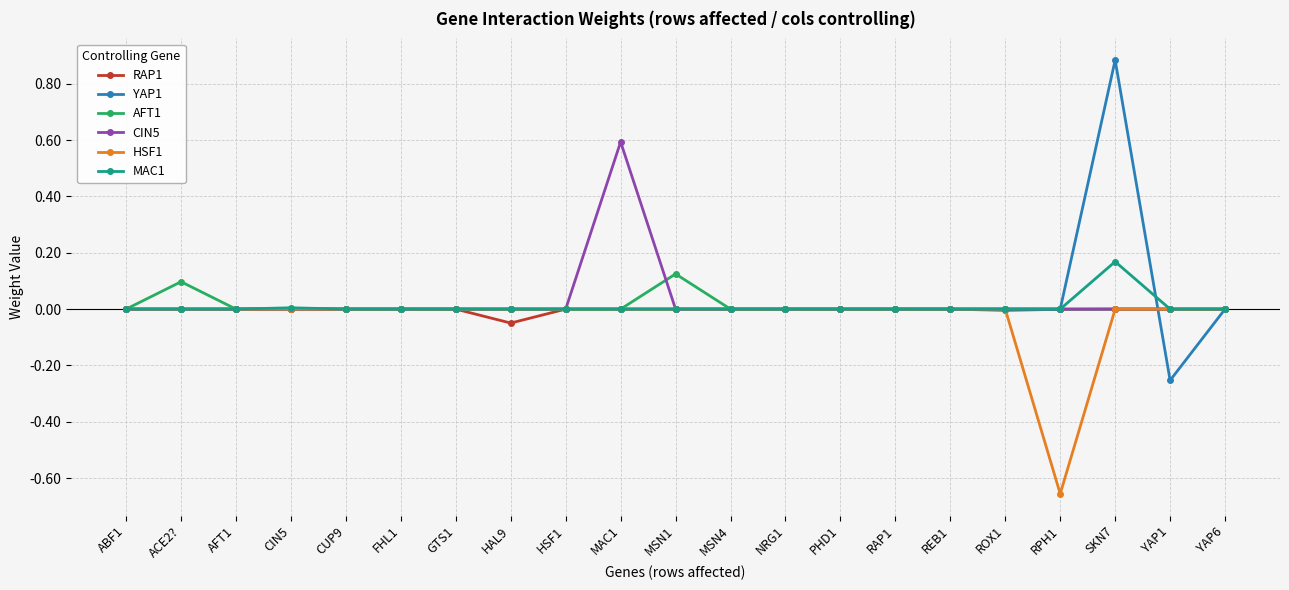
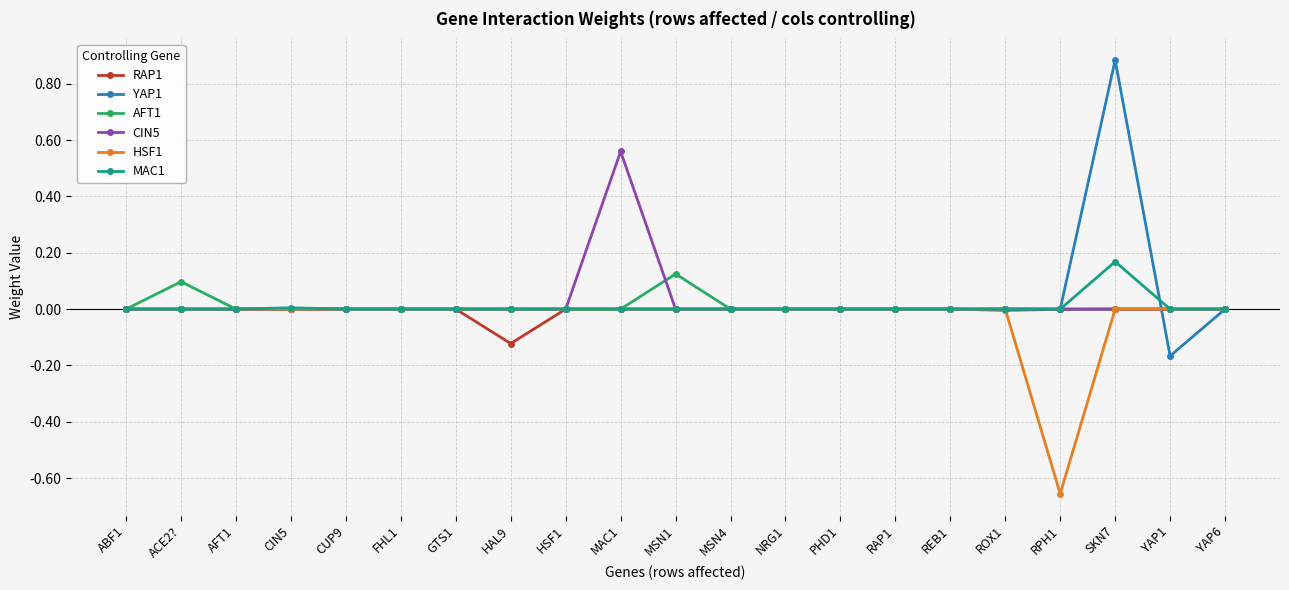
  {
    "RAP1": {
-     "HAL9": -0.05
+     "HAL9": -0.12
    },
    "YAP1": {
      "SKN7": 0.88,
-     "YAP1": -0.25
+     "YAP1": -0.17
    },
    "CIN5": {
-     "MAC1": 0.59
+     "MAC1": 0.56
    },
    "HSF1": {
      "RPH1": -0.66
    }
  }
